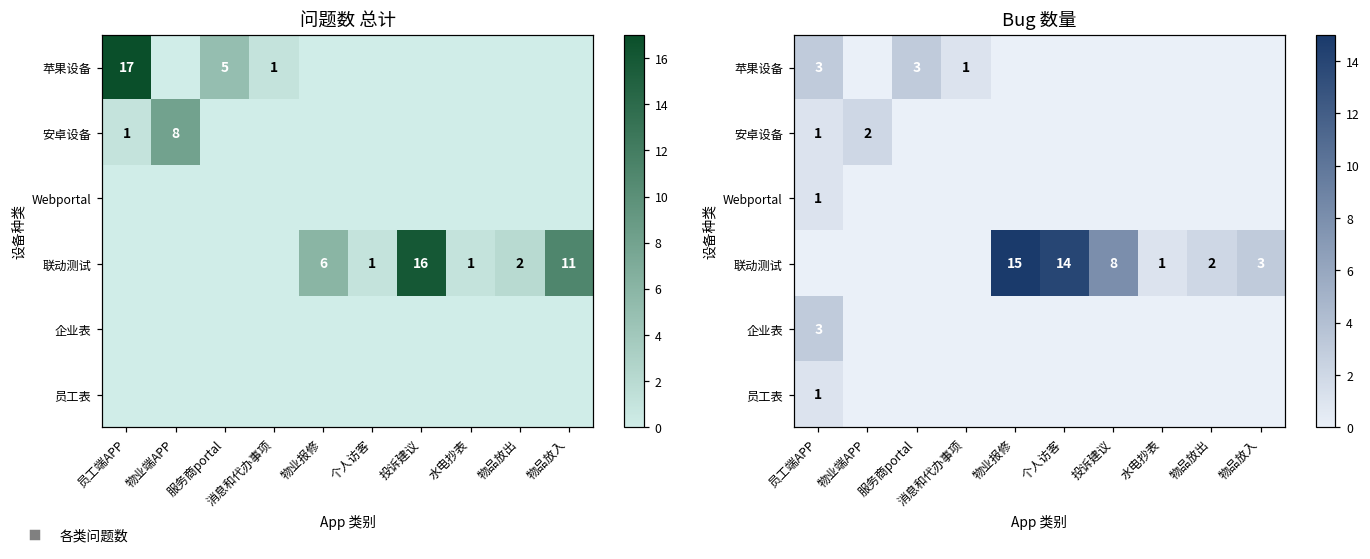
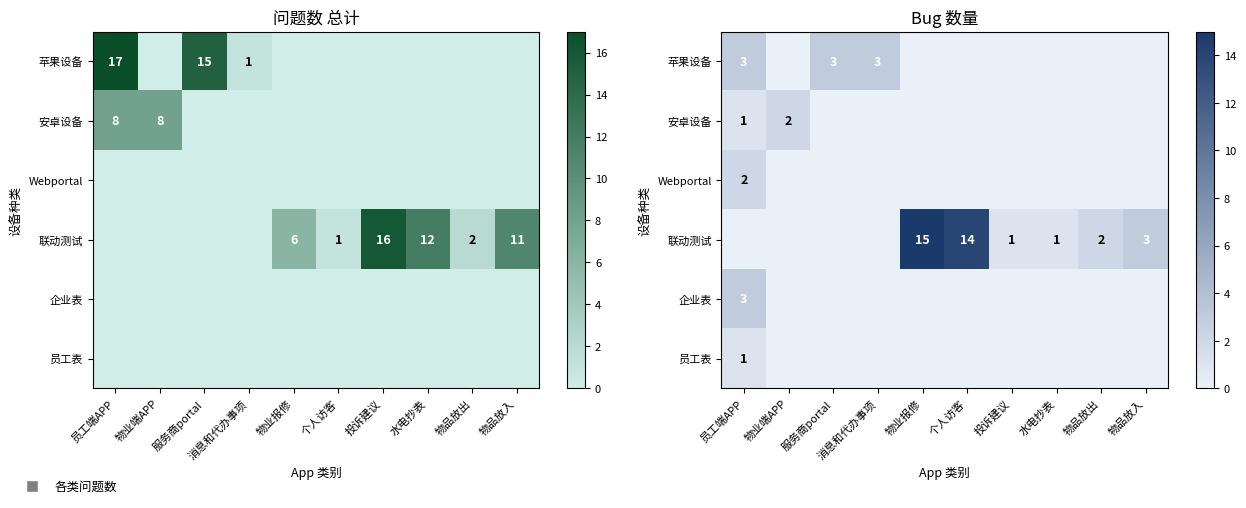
  {
    "问题数 总计": {
      "苹果设备": {
        "员工端APP": 17,
-       "服务商portal": 5,
+       "服务商portal": 15,
        "消息和代办事项": 1
      },
      "安卓设备": {
-       "员工端APP": 1,
+       "员工端APP": 8,
        "物业端APP": 8
      },
      "联动测试": {
        "物业报修": 6,
        "个人访客": 1,
        "投诉建议": 16,
-       "水电抄表": 1,
+       "水电抄表": 12,
        "物品放出": 2,
        "物品放入": 11
      }
    },
    "Bug 数量": {
      "苹果设备": {
        "员工端APP": 3,
        "服务商portal": 3,
-       "消息和代办事项": 1
+       "消息和代办事项": 3
      },
      "安卓设备": {
        "员工端APP": 1,
        "物业端APP": 2
      },
      "Webportal": {
-       "员工端APP": 1
+       "员工端APP": 2
      },
      "联动测试": {
        "物业报修": 15,
        "个人访客": 14,
-       "投诉建议": 8,
+       "投诉建议": 1,
        "水电抄表": 1,
        "物品放出": 2,
        "物品放入": 3
      },
      "企业表": {
        "员工端APP": 3
      },
      "员工表": {
        "员工端APP": 1
      }
    }
  }
